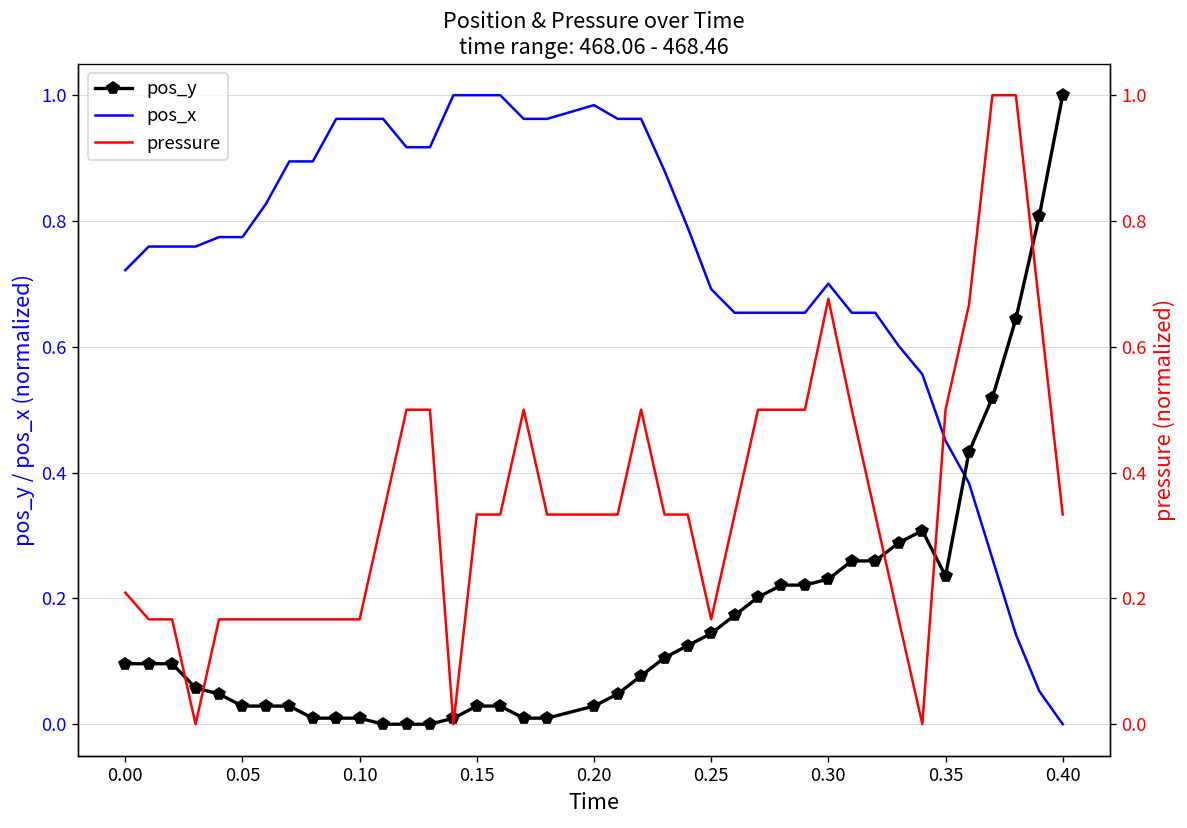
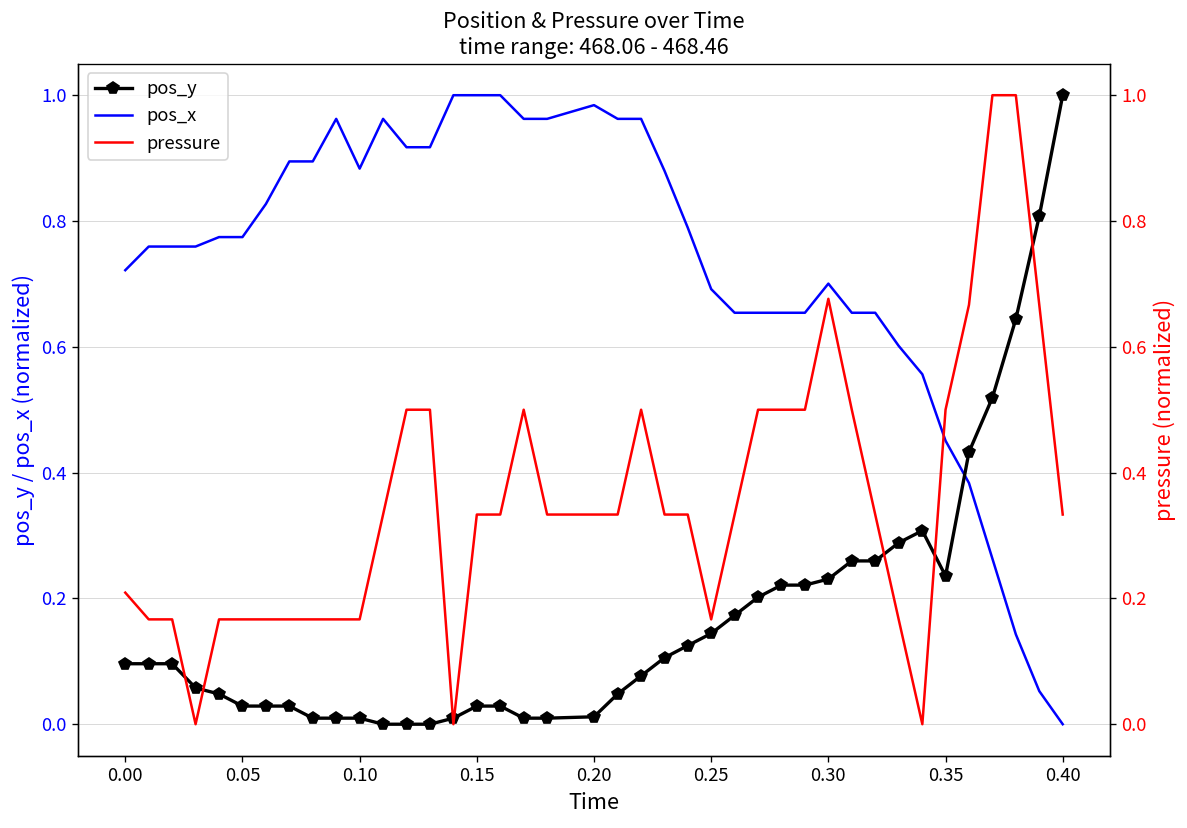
  {
    "pos_y": {
      "0.00": 0.10,
      "0.05": 0.03,
      "0.10": 0.01,
      "0.15": 0.03,
-     "0.20": 0.03,
+     "0.20": 0.01,
      "0.25": 0.14,
      "0.30": 0.23,
      "0.35": 0.24,
      "0.40": 1.00
    },
    "pos_x": {
      "0.00": 0.72,
      "0.05": 0.77,
-     "0.10": 0.96,
+     "0.10": 0.88,
      "0.15": 1.00,
      "0.20": 0.98,
      "0.25": 0.69,
      "0.30": 0.70,
      "0.35": 0.45,
      "0.40": 0.00
    },
    "pressure": {
      "0.00": 0.21,
      "0.05": 0.17,
      "0.10": 0.17,
      "0.15": 0.33,
      "0.20": 0.33,
      "0.25": 0.17,
      "0.30": 0.68,
      "0.35": 0.50,
      "0.40": 0.33
    }
  }
